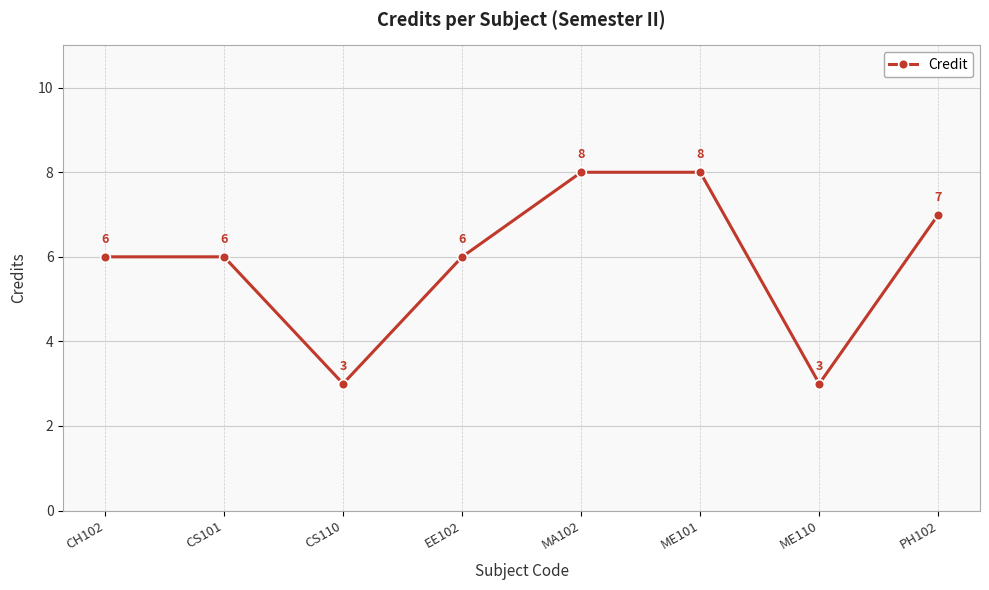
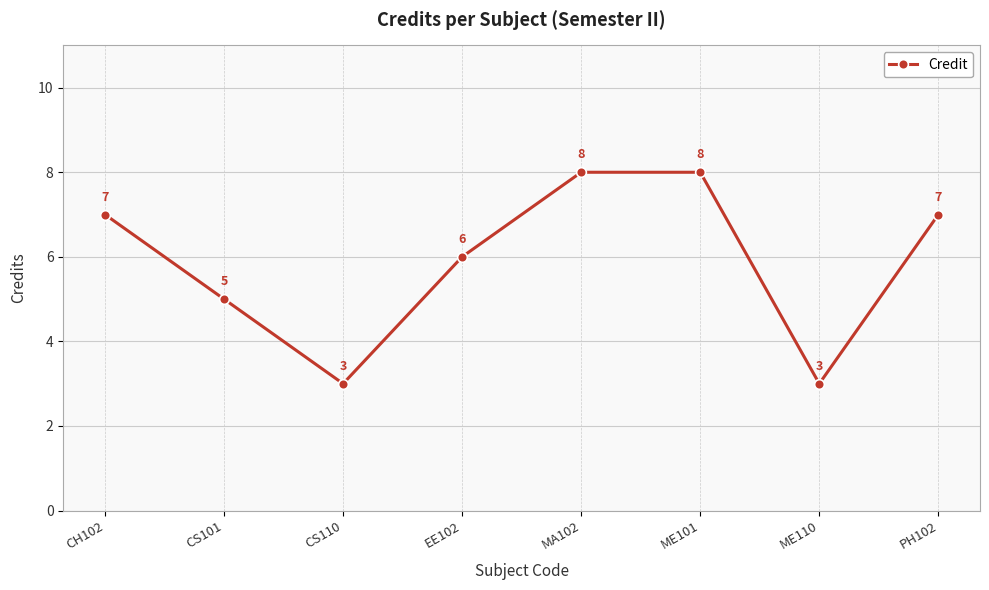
  {
-   "CH102": 6,
-   "CS101": 6,
+   "CH102": 7,
+   "CS101": 5,
    "CS110": 3,
    "EE102": 6,
    "MA102": 8,
    "ME101": 8,
    "ME110": 3,
    "PH102": 7
  }
